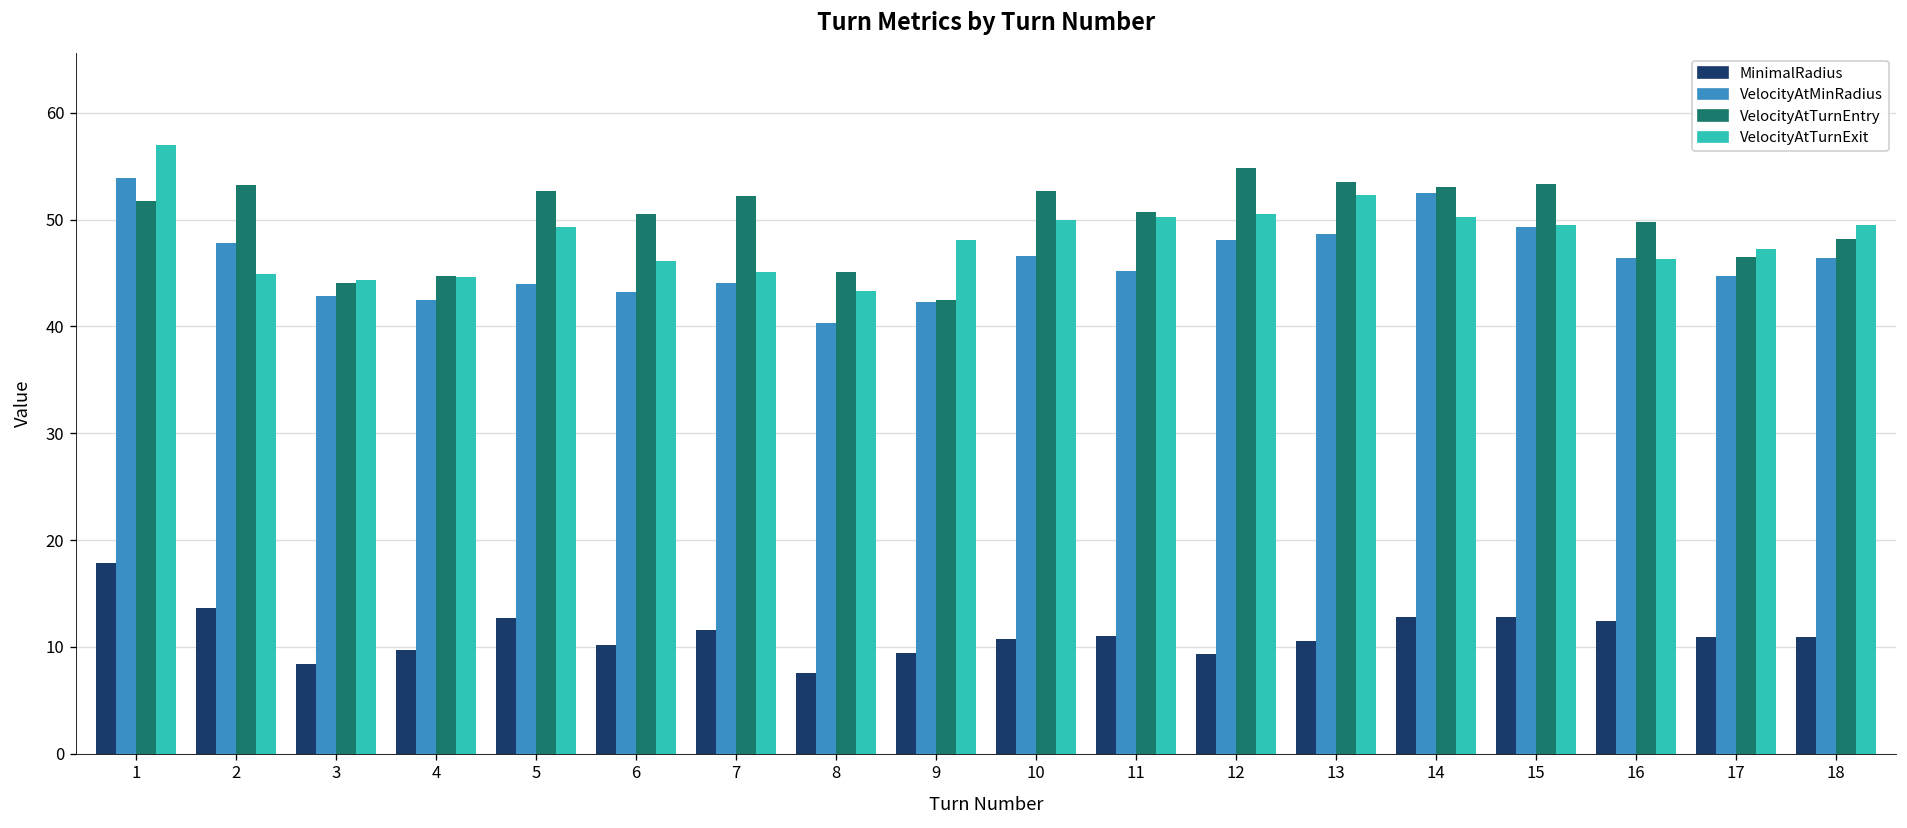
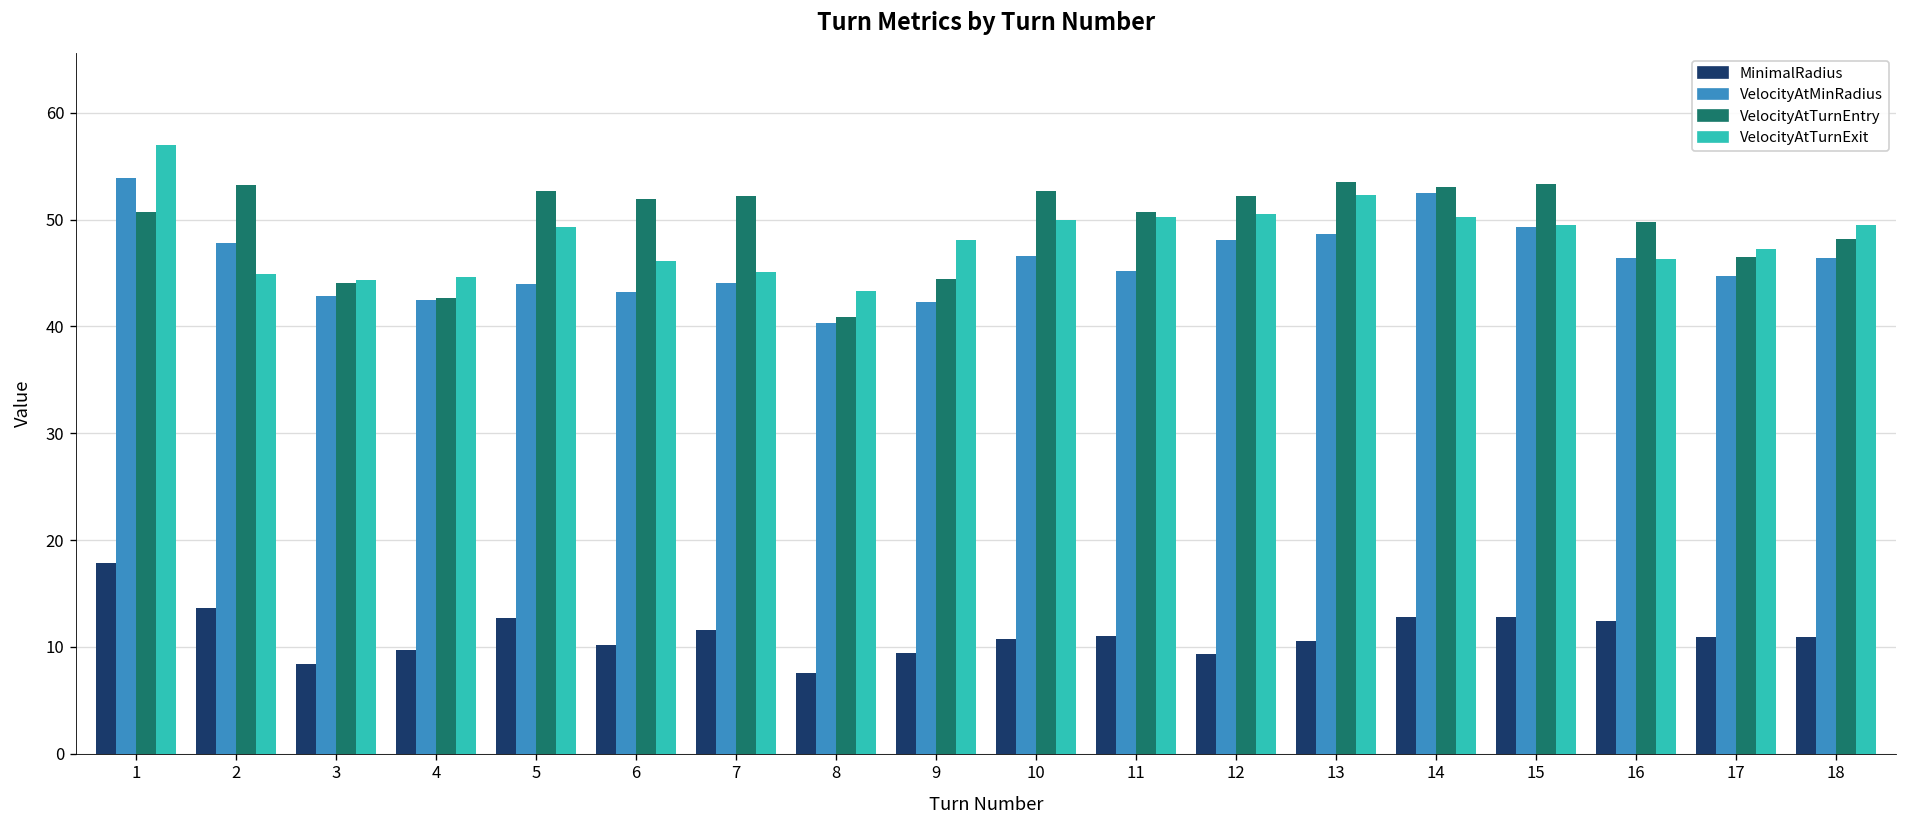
  {
    "MinimalRadius": {
      "1": 18,
      "2": 14,
      "3": 8,
      "4": 10,
      "5": 13,
      "6": 10,
      "7": 12,
      "8": 8,
      "9": 9,
      "10": 11,
      "11": 11,
      "12": 9,
      "13": 11,
      "14": 13,
      "15": 13,
      "16": 12,
      "17": 11,
      "18": 11
    },
    "VelocityAtTurnEntry": {
-     "1": 52,
+     "1": 51,
      "2": 53,
      "3": 44,
-     "4": 45,
+     "4": 43,
      "5": 53,
-     "6": 51,
+     "6": 52,
      "7": 52,
-     "8": 45,
-     "9": 43,
+     "8": 41,
+     "9": 44,
      "10": 53,
      "11": 51,
-     "12": 55,
+     "12": 52,
      "13": 54,
      "14": 53,
      "15": 53,
      "16": 50,
      "17": 47,
      "18": 48
    }
  }
